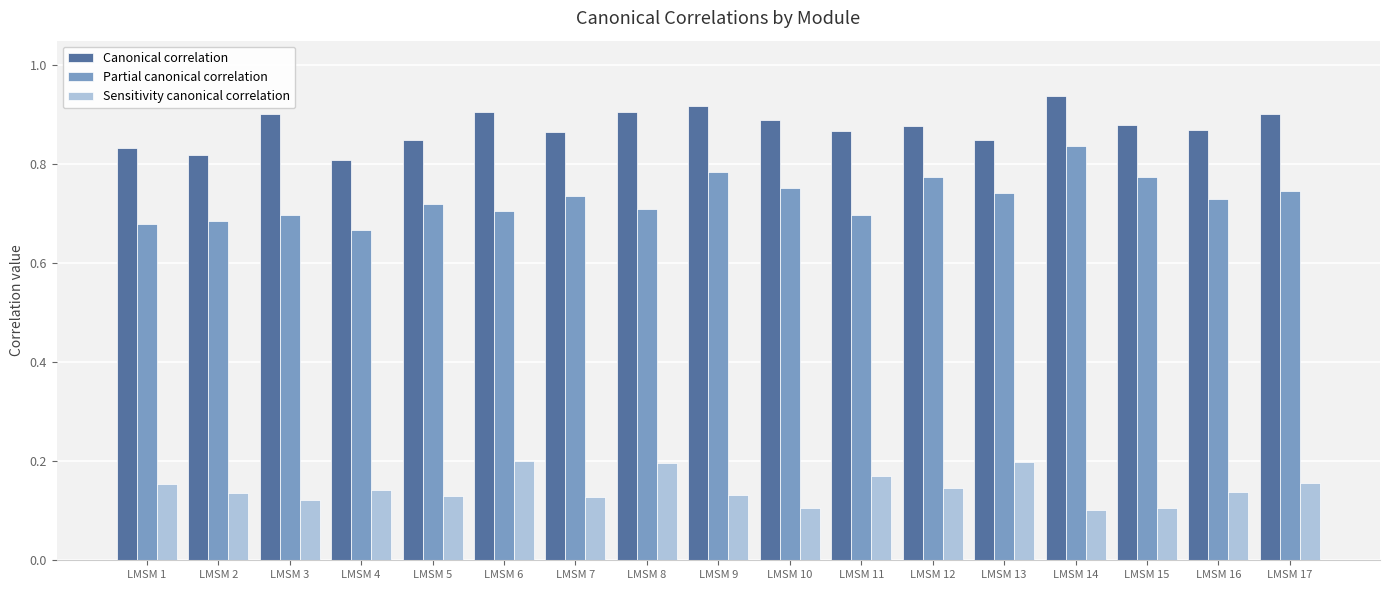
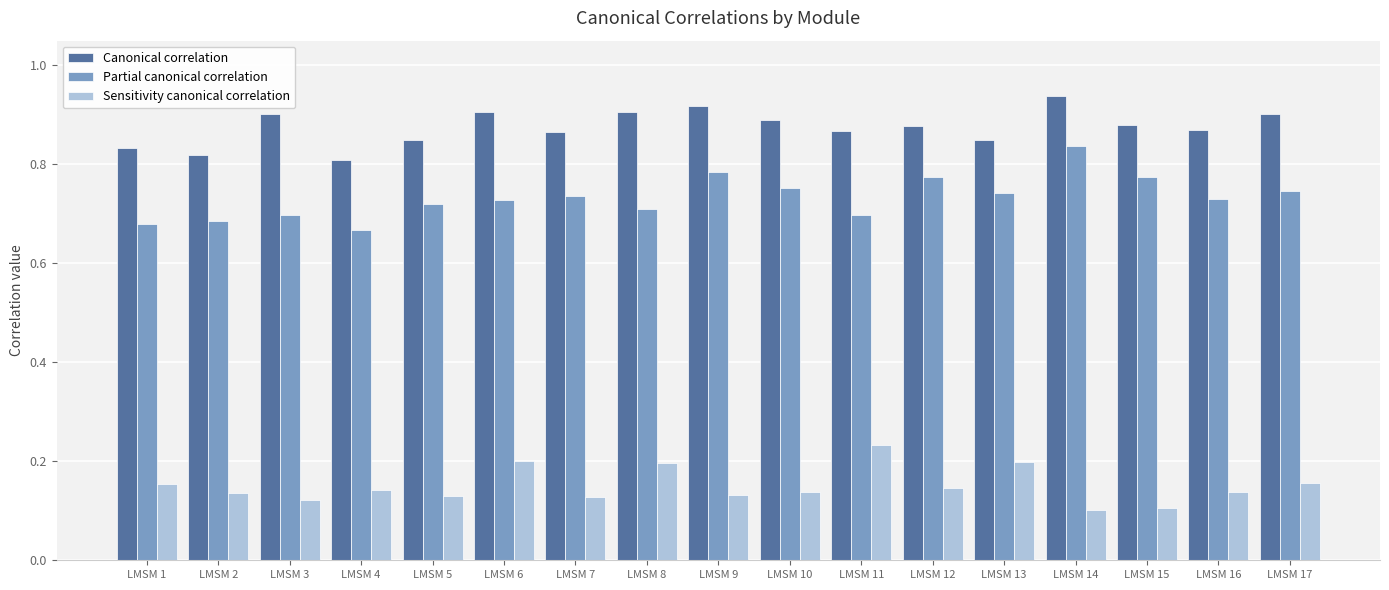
  {
    "Canonical correlation": {
      "LMSM 1": 0.83,
      "LMSM 2": 0.82,
      "LMSM 3": 0.90,
      "LMSM 4": 0.81,
      "LMSM 5": 0.85,
      "LMSM 6": 0.91,
      "LMSM 7": 0.87,
      "LMSM 8": 0.91,
      "LMSM 9": 0.92,
      "LMSM 10": 0.89,
      "LMSM 11": 0.87,
      "LMSM 12": 0.88,
      "LMSM 13": 0.85,
      "LMSM 14": 0.94,
      "LMSM 15": 0.88,
      "LMSM 16": 0.87,
      "LMSM 17": 0.90
    },
    "Partial canonical correlation": {
      "LMSM 1": 0.68,
      "LMSM 2": 0.68,
      "LMSM 3": 0.70,
      "LMSM 4": 0.67,
      "LMSM 5": 0.72,
-     "LMSM 6": 0.71,
+     "LMSM 6": 0.73,
      "LMSM 7": 0.74,
      "LMSM 8": 0.71,
      "LMSM 9": 0.79,
      "LMSM 10": 0.75,
      "LMSM 11": 0.70,
      "LMSM 12": 0.78,
      "LMSM 13": 0.74,
      "LMSM 14": 0.84,
      "LMSM 15": 0.77,
      "LMSM 16": 0.73,
      "LMSM 17": 0.75
    },
    "Sensitivity canonical correlation": {
      "LMSM 1": 0.15,
      "LMSM 2": 0.14,
      "LMSM 3": 0.12,
      "LMSM 4": 0.14,
      "LMSM 5": 0.13,
      "LMSM 6": 0.20,
      "LMSM 7": 0.13,
      "LMSM 8": 0.20,
      "LMSM 9": 0.13,
-     "LMSM 10": 0.10,
-     "LMSM 11": 0.17,
+     "LMSM 10": 0.14,
+     "LMSM 11": 0.23,
      "LMSM 12": 0.15,
      "LMSM 13": 0.20,
      "LMSM 14": 0.10,
      "LMSM 15": 0.10,
      "LMSM 16": 0.14,
      "LMSM 17": 0.16
    }
  }
